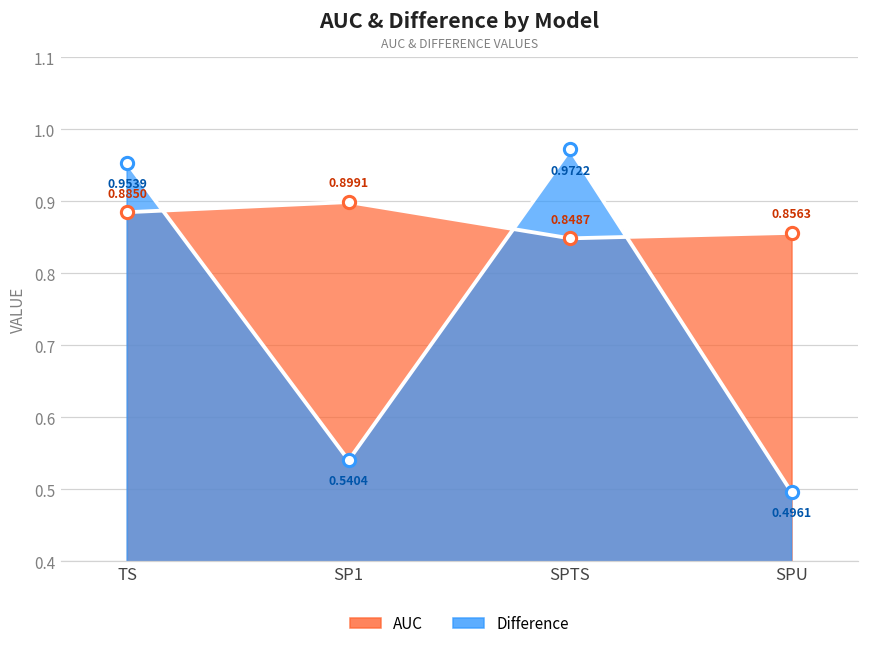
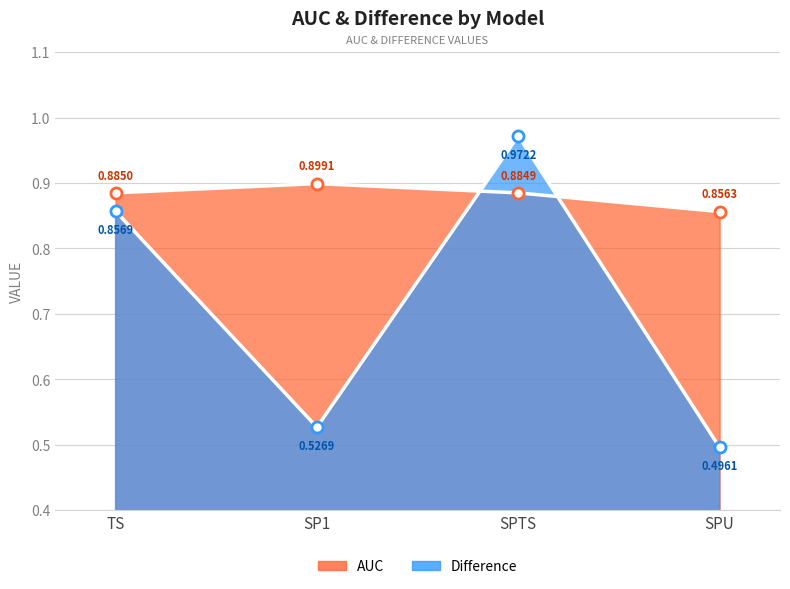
  {
    "AUC": {
      "TS": 0.8850,
      "SP1": 0.8991,
-     "SPTS": 0.8487,
+     "SPTS": 0.8849,
      "SPU": 0.8563
    },
    "Difference": {
-     "TS": 0.9539,
-     "SP1": 0.5404,
+     "TS": 0.8569,
+     "SP1": 0.5269,
      "SPTS": 0.9722,
      "SPU": 0.4961
    }
  }
